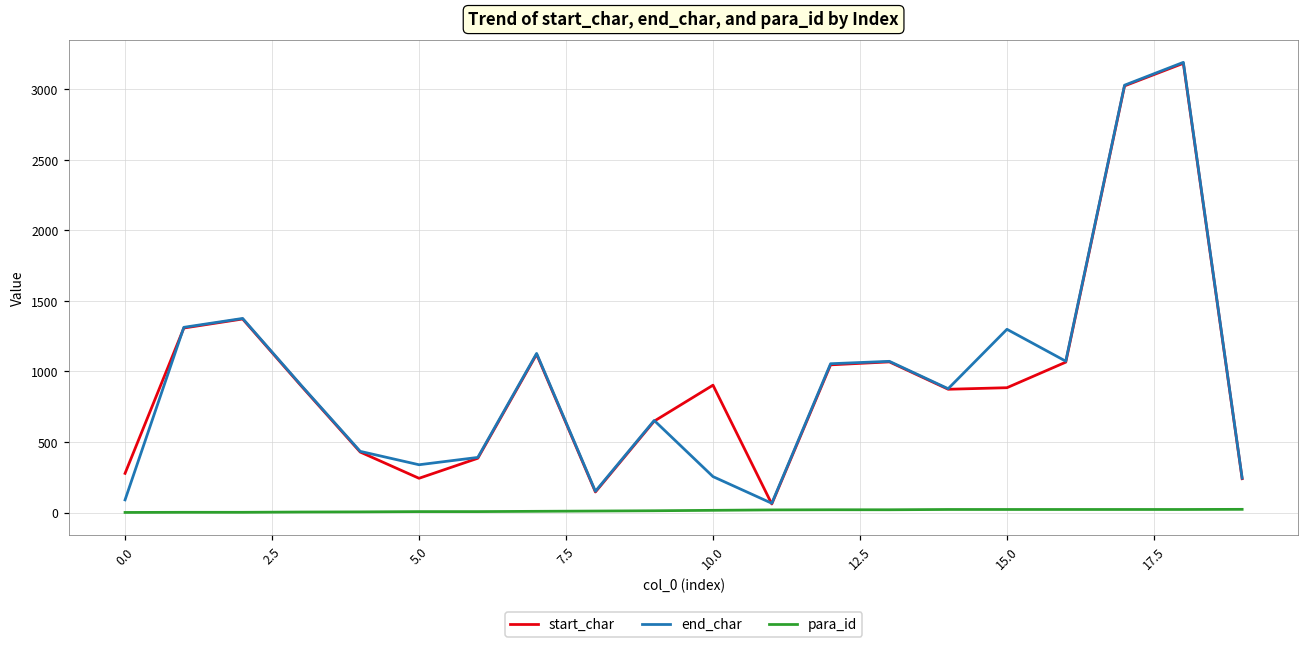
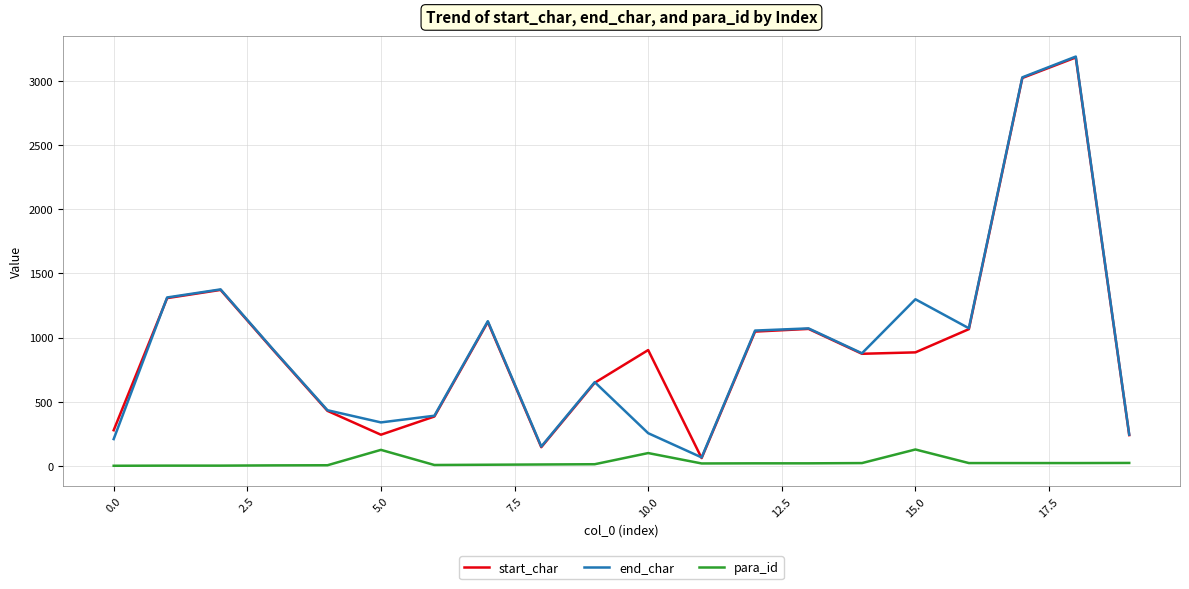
  {
    "start_char": {
      "0.0": 280,
      "5.0": 240,
      "10.0": 900,
      "15.0": 890
    },
    "end_char": {
-     "0.0": 90,
+     "0.0": 210,
      "5.0": 340,
      "10.0": 260,
      "15.0": 1300
    },
    "para_id": {
      "0.0": 0,
-     "5.0": 10,
-     "10.0": 20,
-     "15.0": 20
+     "5.0": 130,
+     "10.0": 100,
+     "15.0": 130
    }
  }
